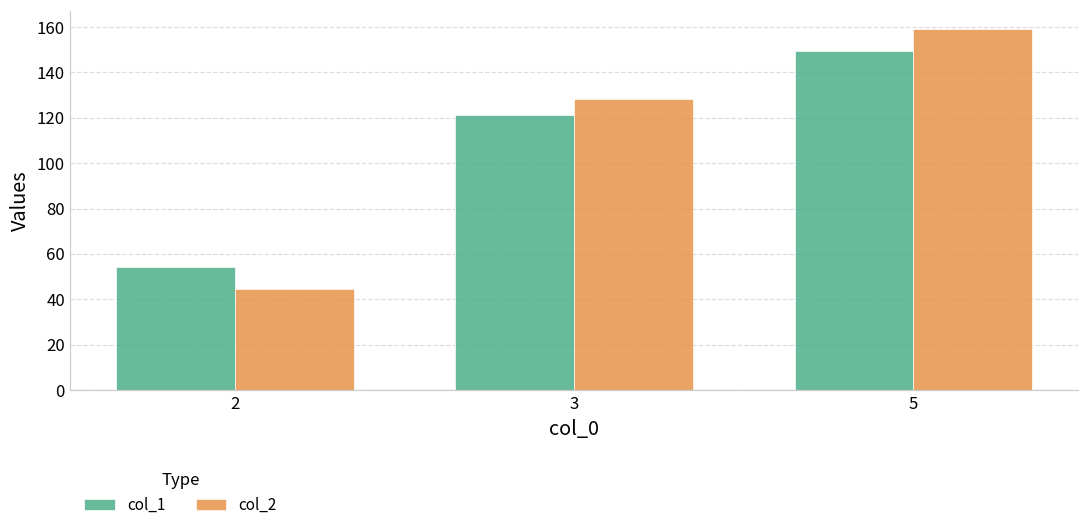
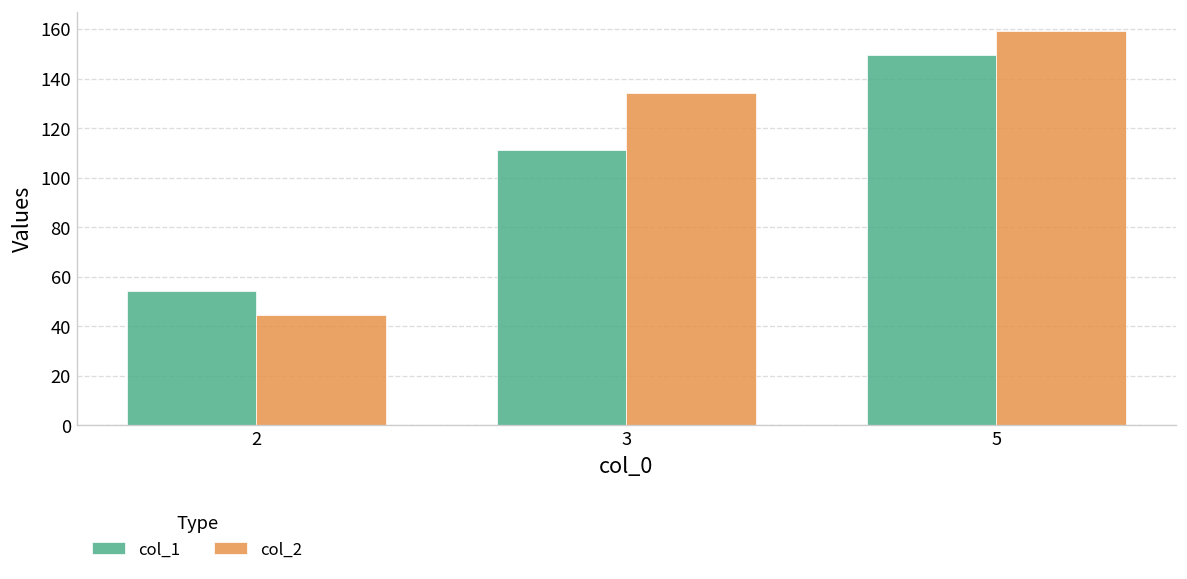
  {
    "col_1": {
      "2": 54,
-     "3": 121,
+     "3": 111,
      "5": 149
    },
    "col_2": {
      "2": 44,
-     "3": 128,
+     "3": 134,
      "5": 159
    }
  }
